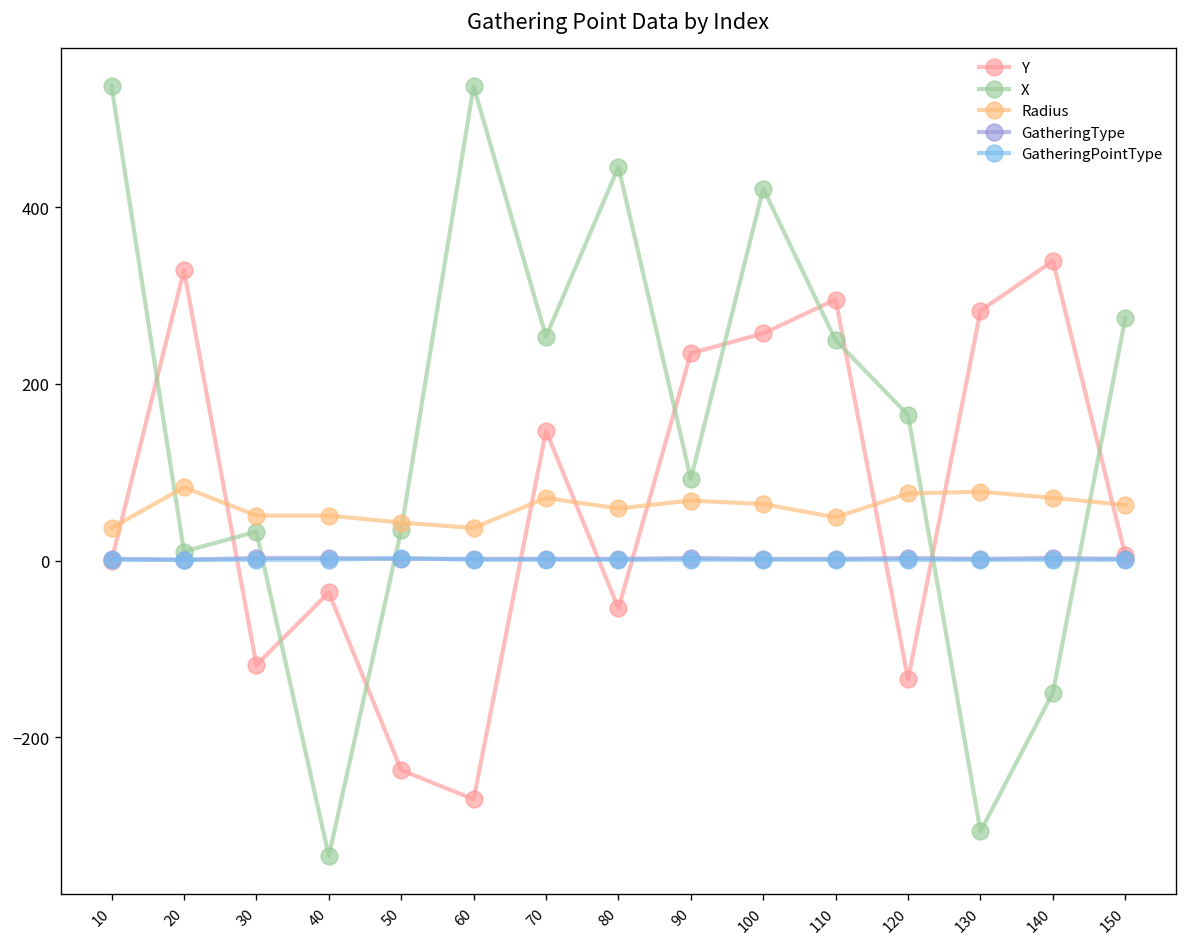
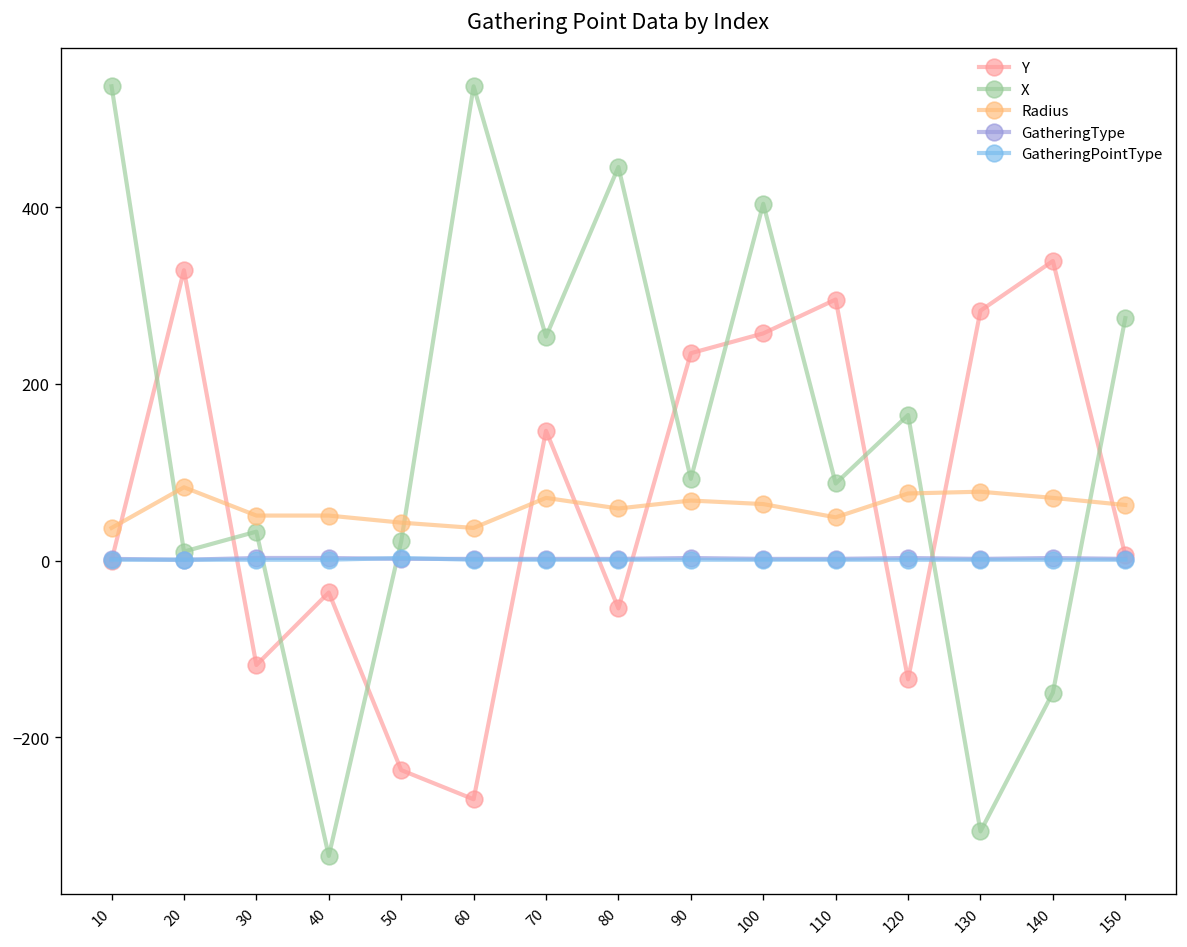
  {
    "X": {
      "10": 540,
      "20": 10,
      "30": 30,
      "40": -330,
-     "50": 30,
+     "50": 20,
      "60": 540,
      "70": 250,
      "80": 450,
      "90": 90,
-     "100": 420,
-     "110": 250,
+     "100": 400,
+     "110": 90,
      "120": 160,
      "130": -310,
      "140": -150,
      "150": 270
    }
  }
